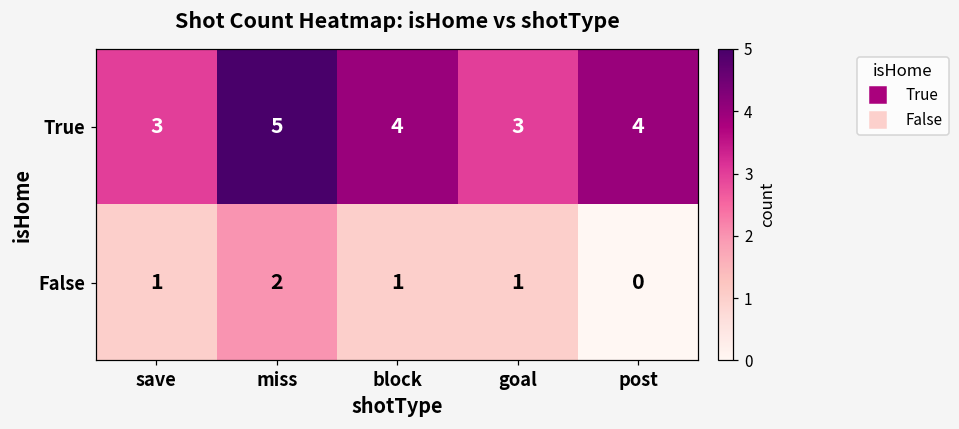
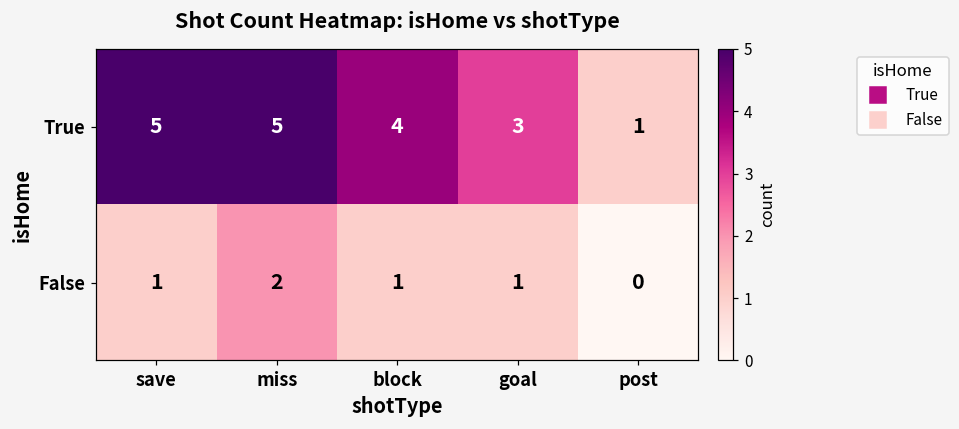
  {
    "True": {
-     "save": 3,
+     "save": 5,
      "miss": 5,
      "block": 4,
      "goal": 3,
-     "post": 4
+     "post": 1
    },
    "False": {
      "save": 1,
      "miss": 2,
      "block": 1,
      "goal": 1,
      "post": 0
    }
  }
